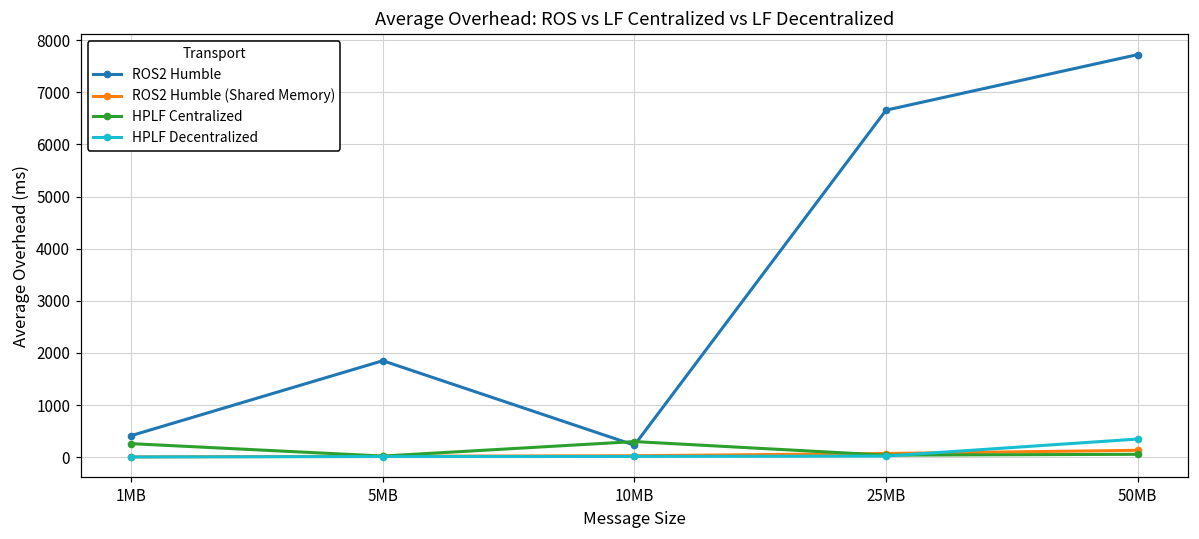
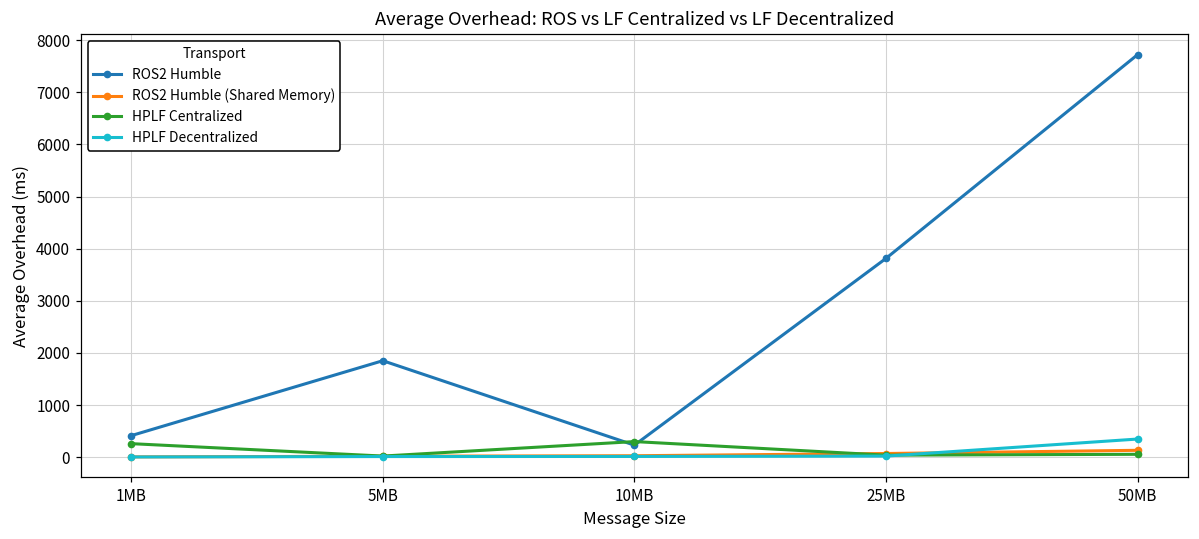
  {
    "ROS2 Humble": {
      "1MB": 400,
      "5MB": 1900,
      "10MB": 200,
-     "25MB": 6700,
+     "25MB": 3800,
      "50MB": 7700
    },
    "ROS2 Humble (Shared Memory)": {
      "50MB": 100
    },
    "HPLF Centralized": {
      "1MB": 300,
      "10MB": 300,
      "50MB": 100
    },
    "HPLF Decentralized": {
      "50MB": 300
    }
  }
